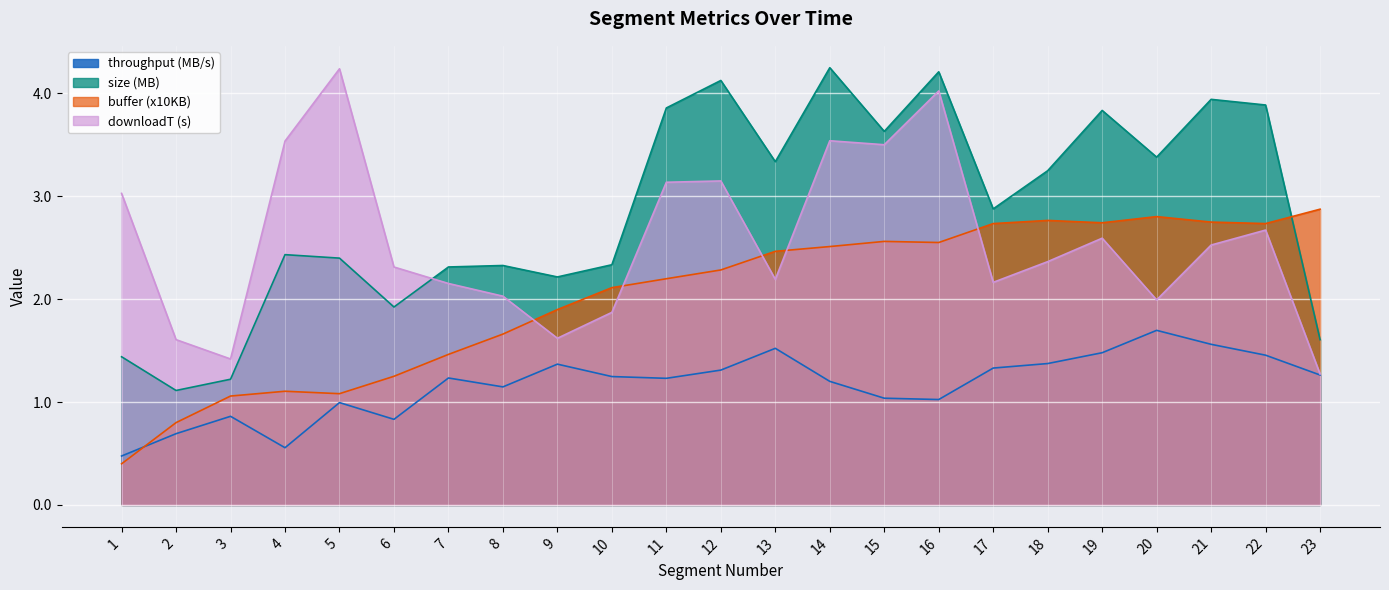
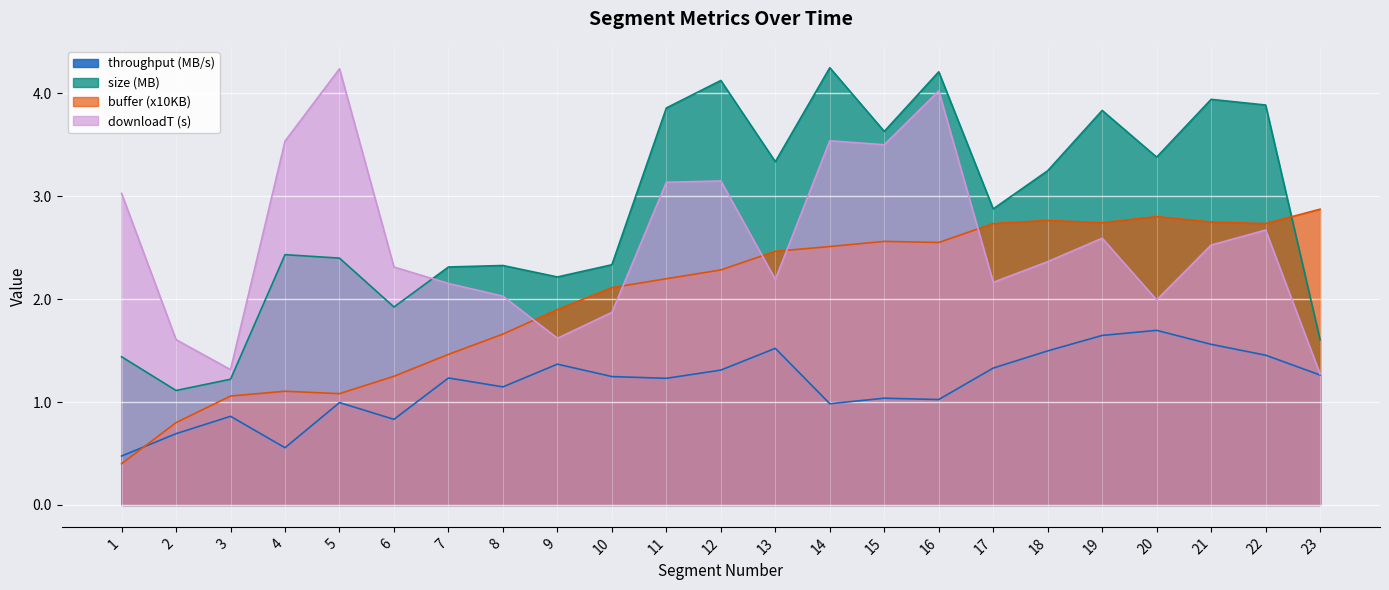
  {
    "throughput (MB/s)": {
      "1": 0.48,
      "2": 0.69,
      "3": 0.86,
      "4": 0.56,
      "5": 0.99,
      "6": 0.83,
      "7": 1.23,
      "8": 1.15,
      "9": 1.37,
      "10": 1.25,
      "11": 1.23,
      "12": 1.31,
      "13": 1.52,
-     "14": 1.20,
+     "14": 0.98,
      "15": 1.04,
      "16": 1.02,
      "17": 1.33,
-     "18": 1.37,
-     "19": 1.48,
+     "18": 1.50,
+     "19": 1.65,
      "20": 1.70,
      "21": 1.56,
      "22": 1.45
    },
    "size (MB)": {
      "1": 1.44,
      "2": 1.11,
      "3": 1.22,
      "4": 2.43,
      "5": 2.40,
      "6": 1.92,
      "7": 2.31,
      "8": 2.33,
      "9": 2.21,
      "10": 2.33,
      "11": 3.86,
      "12": 4.12,
      "13": 3.33,
      "14": 4.25,
      "15": 3.63,
      "16": 4.21,
      "17": 2.88,
      "18": 3.25,
      "19": 3.83,
      "20": 3.38,
      "21": 3.94,
      "22": 3.88,
      "23": 1.61
    },
    "buffer (x10KB)": {
      "1": 0.40,
      "2": 0.80,
      "3": 1.06,
      "4": 1.10,
      "5": 1.08,
      "6": 1.25,
      "7": 1.46,
      "8": 1.66,
      "9": 1.90,
      "10": 2.11,
      "11": 2.20,
      "12": 2.28,
      "13": 2.46,
      "14": 2.51,
      "15": 2.56,
      "16": 2.55,
      "17": 2.73,
      "18": 2.76,
      "19": 2.74,
      "20": 2.80,
      "21": 2.75,
      "22": 2.73,
      "23": 2.87
    },
    "downloadT (s)": {
      "1": 3.03,
      "2": 1.61,
-     "3": 1.42,
+     "3": 1.31,
      "4": 3.53,
      "5": 4.24,
      "6": 2.31,
      "7": 2.15,
      "8": 2.03,
      "9": 1.62,
      "10": 1.87,
      "11": 3.13,
      "12": 3.15,
      "13": 2.19,
      "14": 3.54,
      "15": 3.50,
      "16": 4.02,
      "17": 2.16,
      "18": 2.36,
      "19": 2.59,
      "20": 1.99,
      "21": 2.52,
      "22": 2.67
    }
  }
